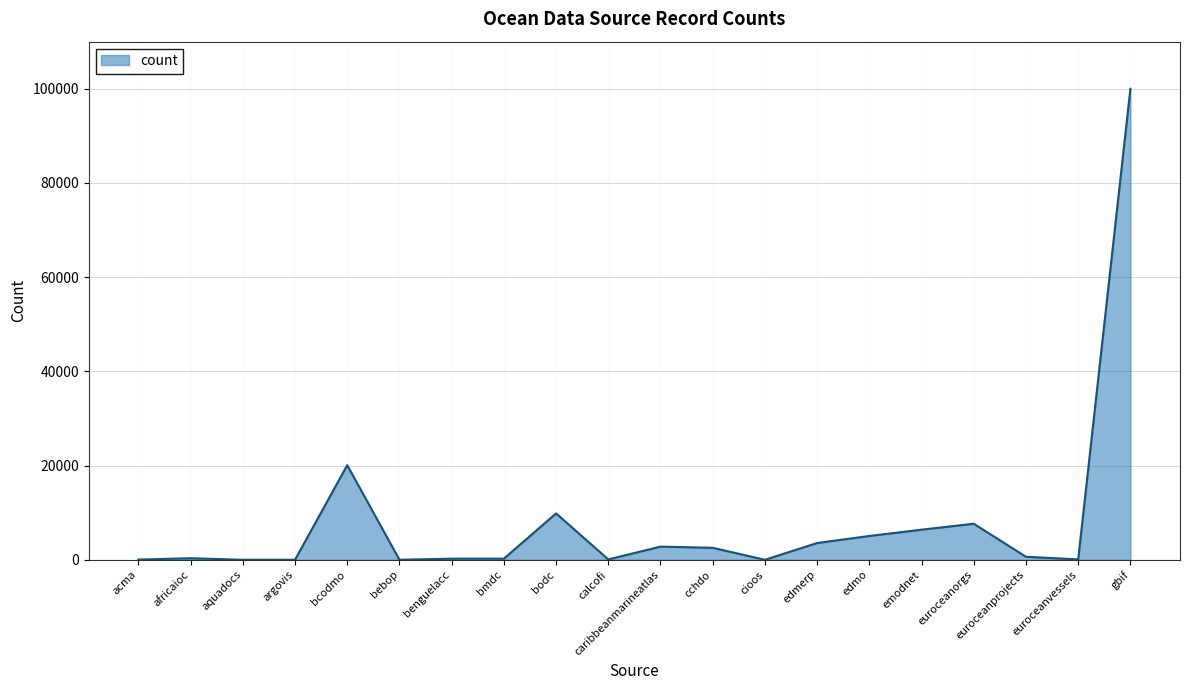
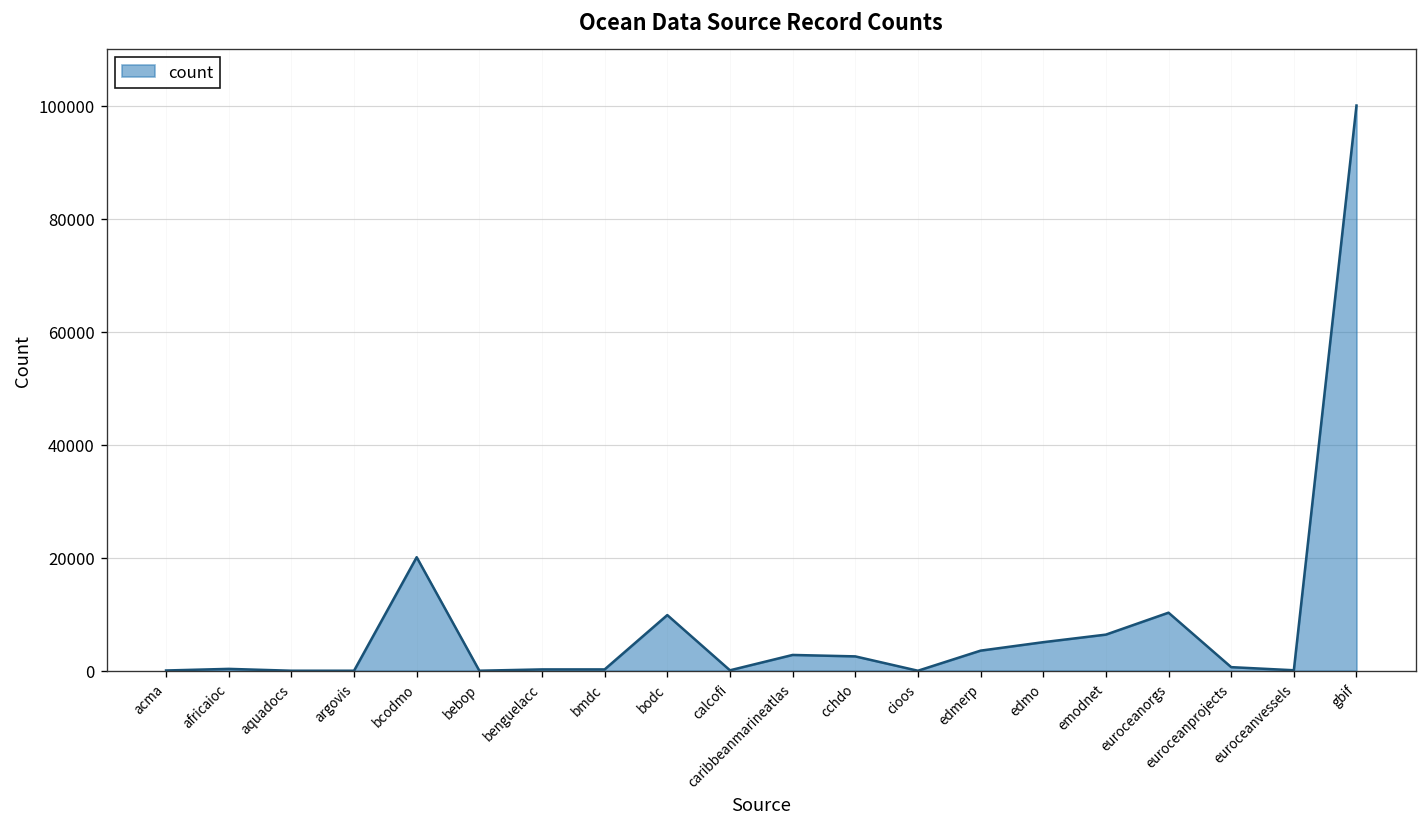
  {
    "acma": 0,
    "africaioc": 0,
    "aquadocs": 0,
    "argovis": 0,
    "bcodmo": 20000,
    "bebop": 0,
    "benguelacc": 0,
    "bmdc": 0,
    "bodc": 10000,
    "calcofi": 0,
    "caribbeanmarineatlas": 3000,
    "cchdo": 3000,
    "cioos": 0,
    "edmerp": 4000,
    "edmo": 5000,
    "emodnet": 6000,
-   "euroceanorgs": 8000,
+   "euroceanorgs": 10000,
    "euroceanprojects": 1000,
    "euroceanvessels": 0,
    "gbif": 100000
  }
